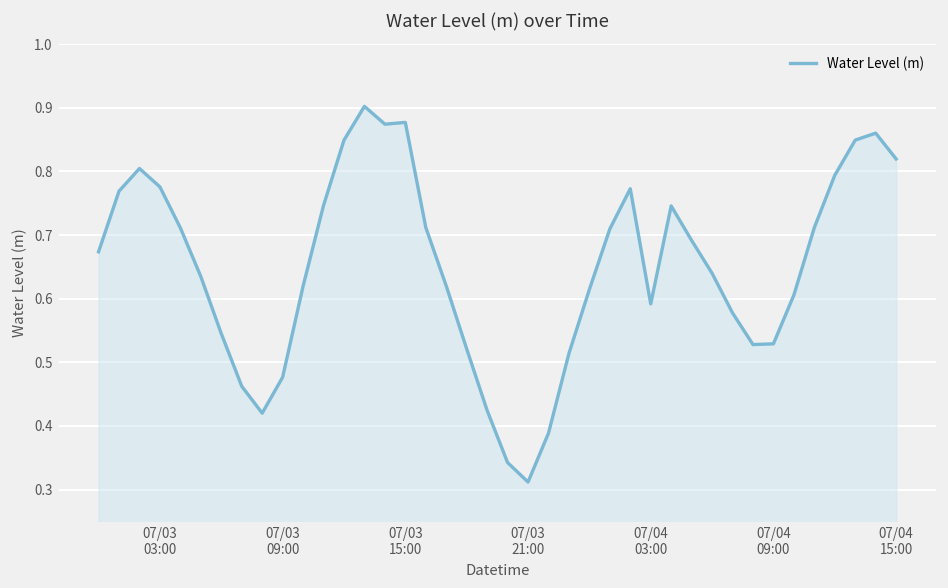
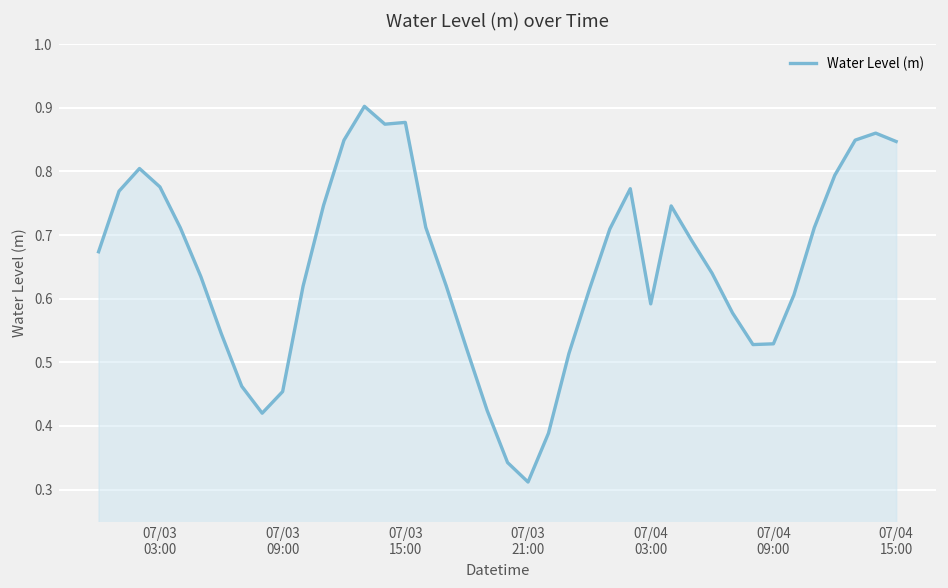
  {
    "07/03 03:00": 0.78,
-   "07/03 09:00": 0.48,
+   "07/03 09:00": 0.45,
    "07/03 15:00": 0.88,
    "07/03 21:00": 0.31,
    "07/04 03:00": 0.59,
    "07/04 09:00": 0.53,
-   "07/04 15:00": 0.82
+   "07/04 15:00": 0.85
  }
